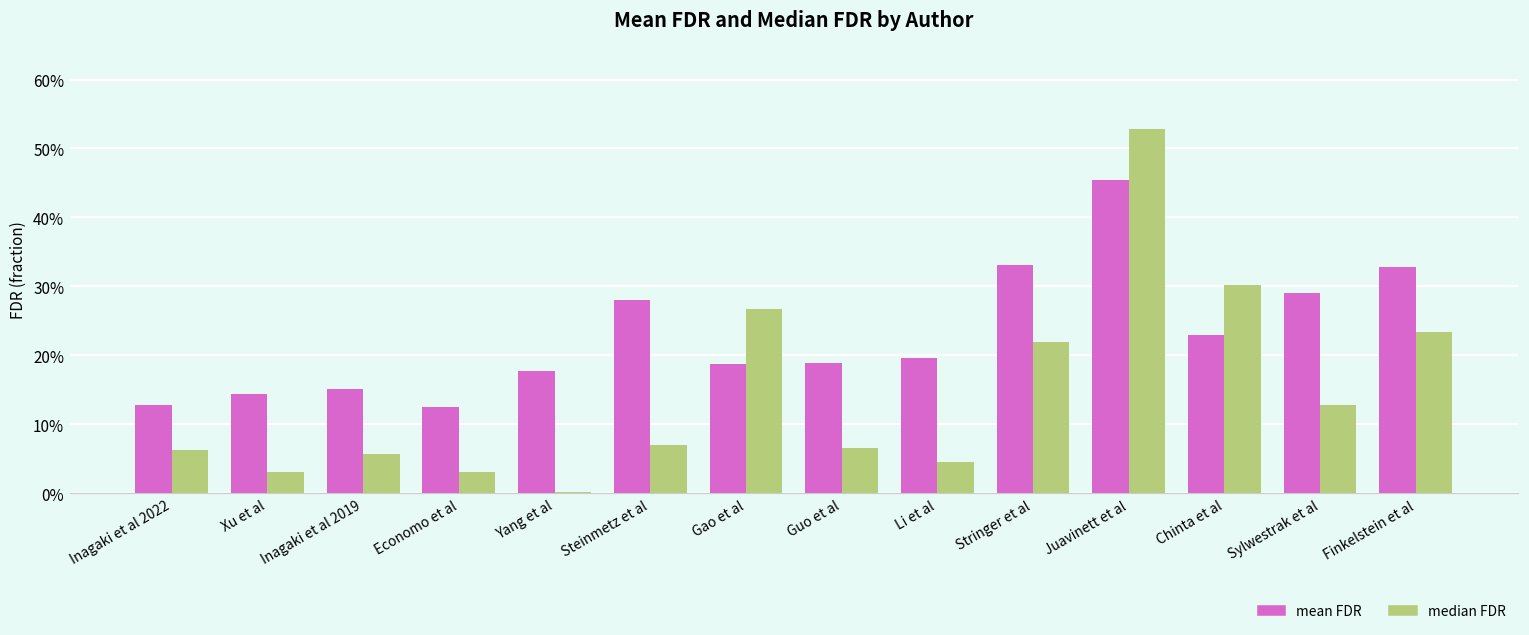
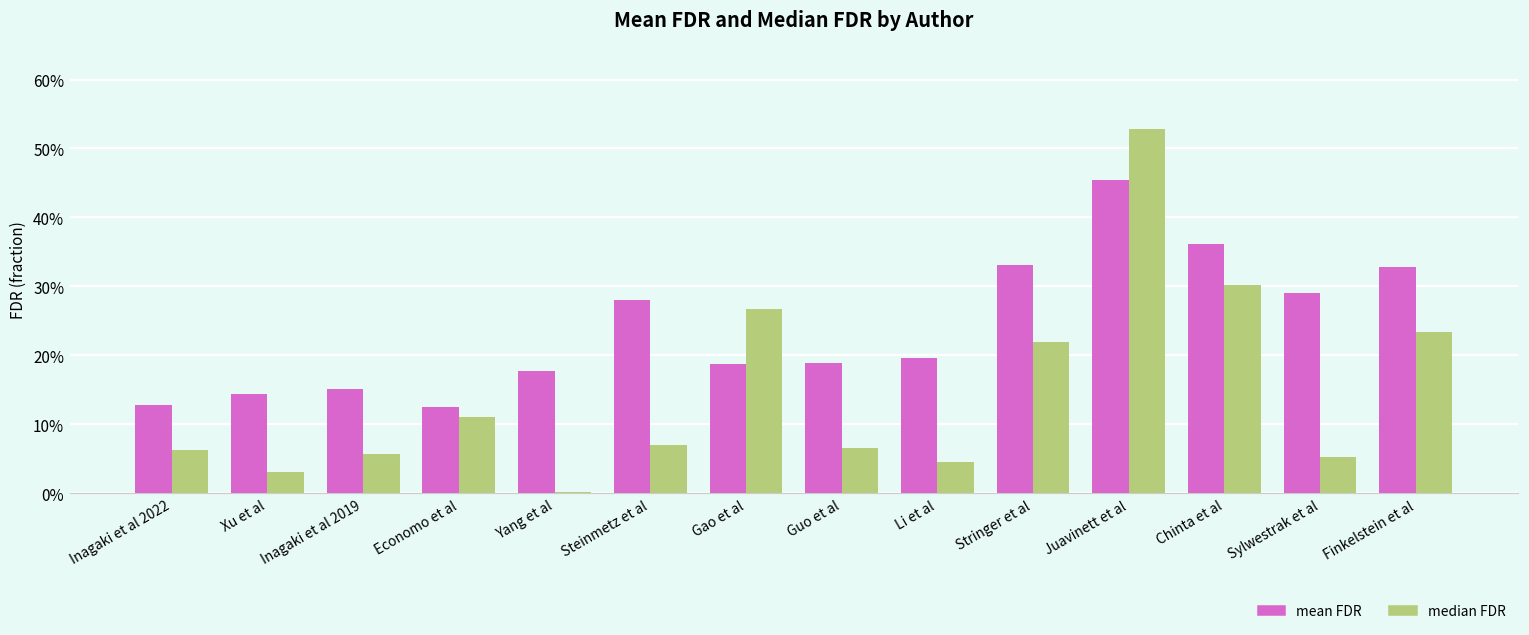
  {
    "mean FDR": {
      "Inagaki et al 2022": "13%",
      "Xu et al": "14%",
      "Inagaki et al 2019": "15%",
      "Economo et al": "13%",
      "Yang et al": "18%",
      "Steinmetz et al": "28%",
      "Gao et al": "19%",
      "Guo et al": "19%",
      "Li et al": "20%",
      "Stringer et al": "33%",
      "Juavinett et al": "45%",
-     "Chinta et al": "23%",
+     "Chinta et al": "36%",
      "Sylwestrak et al": "29%",
      "Finkelstein et al": "33%"
    },
    "median FDR": {
      "Inagaki et al 2022": "6%",
      "Xu et al": "3%",
      "Inagaki et al 2019": "6%",
-     "Economo et al": "3%",
+     "Economo et al": "11%",
      "Steinmetz et al": "7%",
      "Gao et al": "27%",
      "Guo et al": "7%",
      "Li et al": "5%",
      "Stringer et al": "22%",
      "Juavinett et al": "53%",
      "Chinta et al": "30%",
-     "Sylwestrak et al": "13%",
+     "Sylwestrak et al": "5%",
      "Finkelstein et al": "23%"
    }
  }
